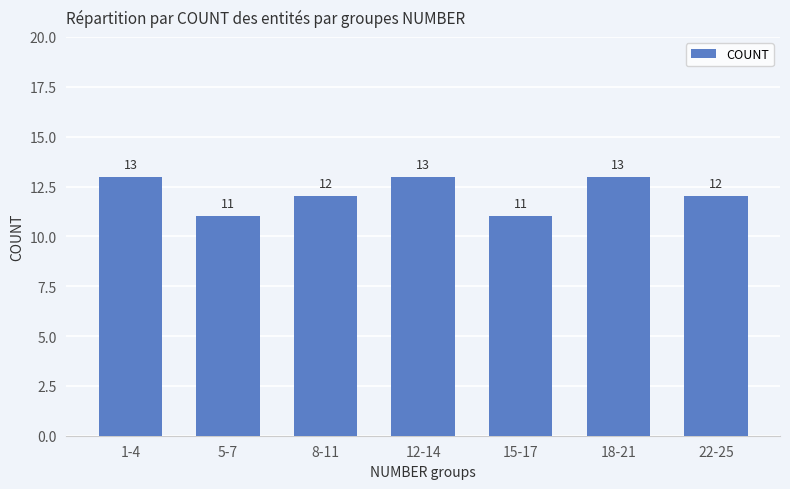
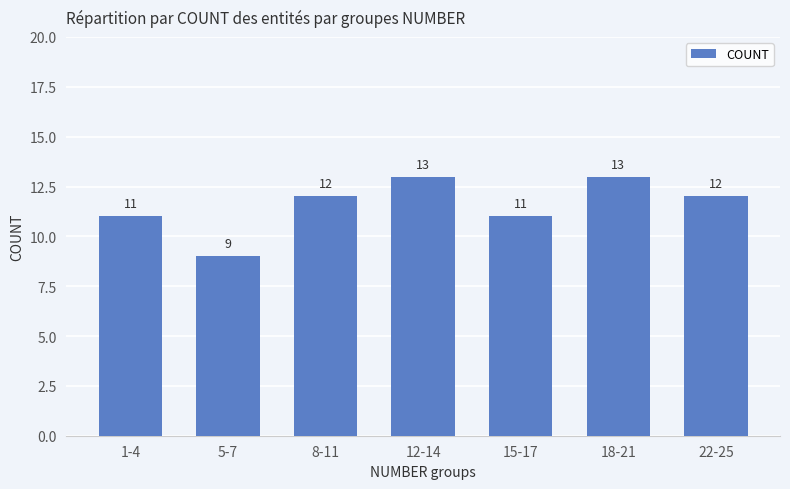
  {
-   "1-4": 13,
-   "5-7": 11,
+   "1-4": 11,
+   "5-7": 9,
    "8-11": 12,
    "12-14": 13,
    "15-17": 11,
    "18-21": 13,
    "22-25": 12
  }
